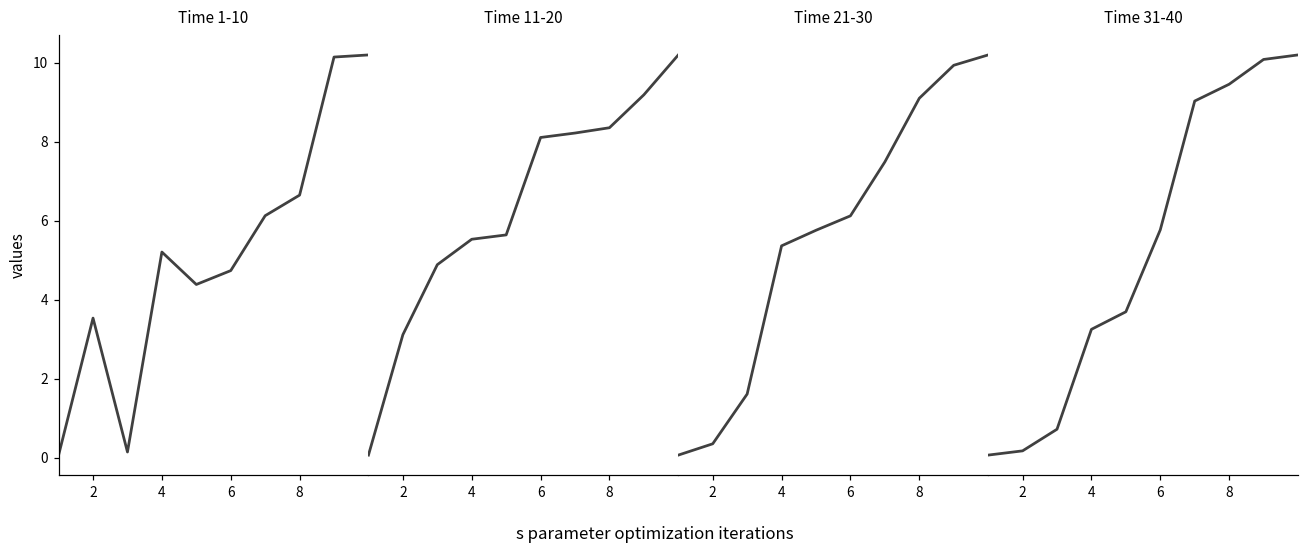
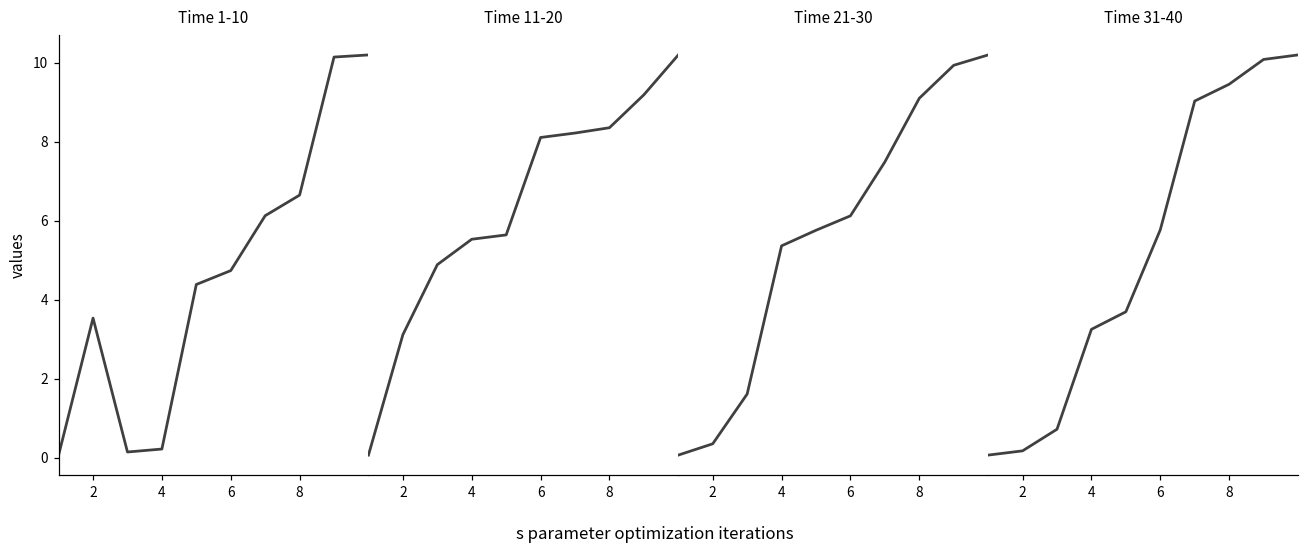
  {
    "Time 1-10": {
      "2": 3.5,
-     "4": 5.2,
+     "4": 0.2,
      "6": 4.7,
      "8": 6.6
    }
  }
